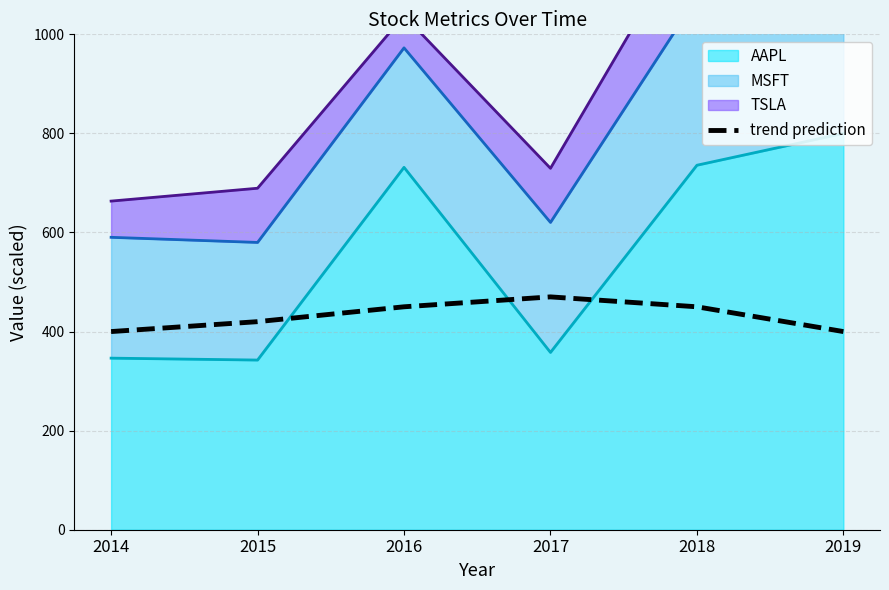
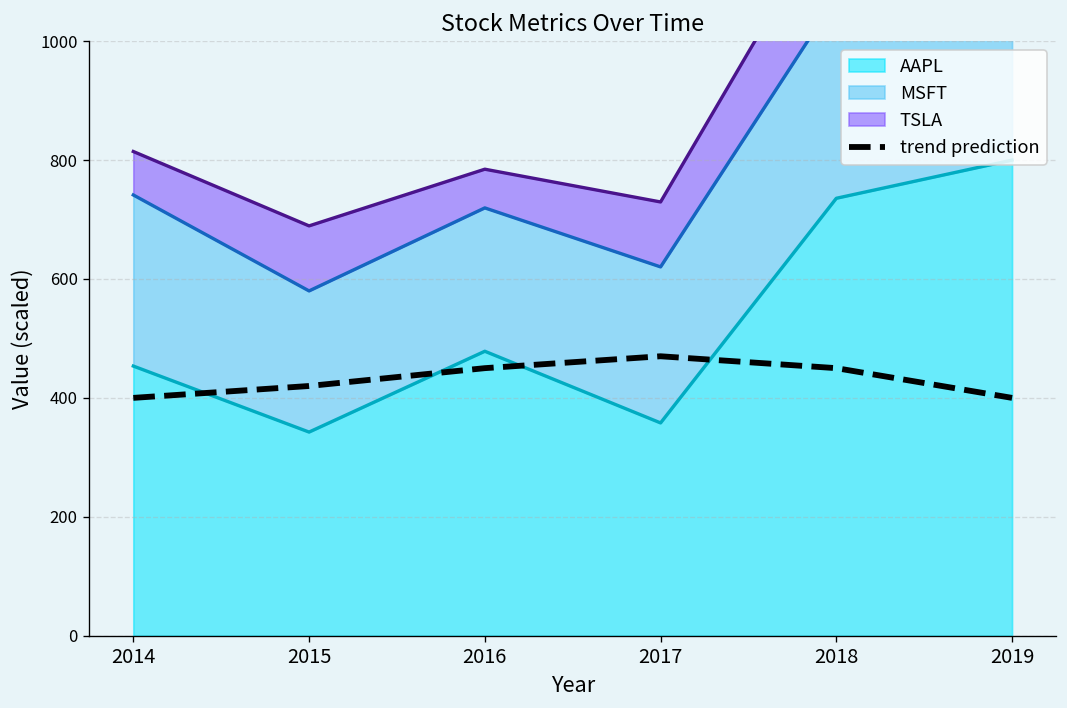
  {
    "AAPL": {
-     "2014": 350,
+     "2014": 450,
      "2015": 340,
-     "2016": 730,
+     "2016": 480,
      "2017": 360,
      "2018": 740
    },
    "MSFT": {
-     "2014": 240,
+     "2014": 290,
      "2015": 240,
      "2016": 240,
      "2017": 260
    },
    "TSLA": {
      "2014": 70,
      "2015": 110,
      "2017": 110
    },
    "trend prediction": {
      "2014": 400,
      "2015": 420,
      "2016": 450,
      "2017": 470,
      "2018": 450,
      "2019": 400
    }
  }
